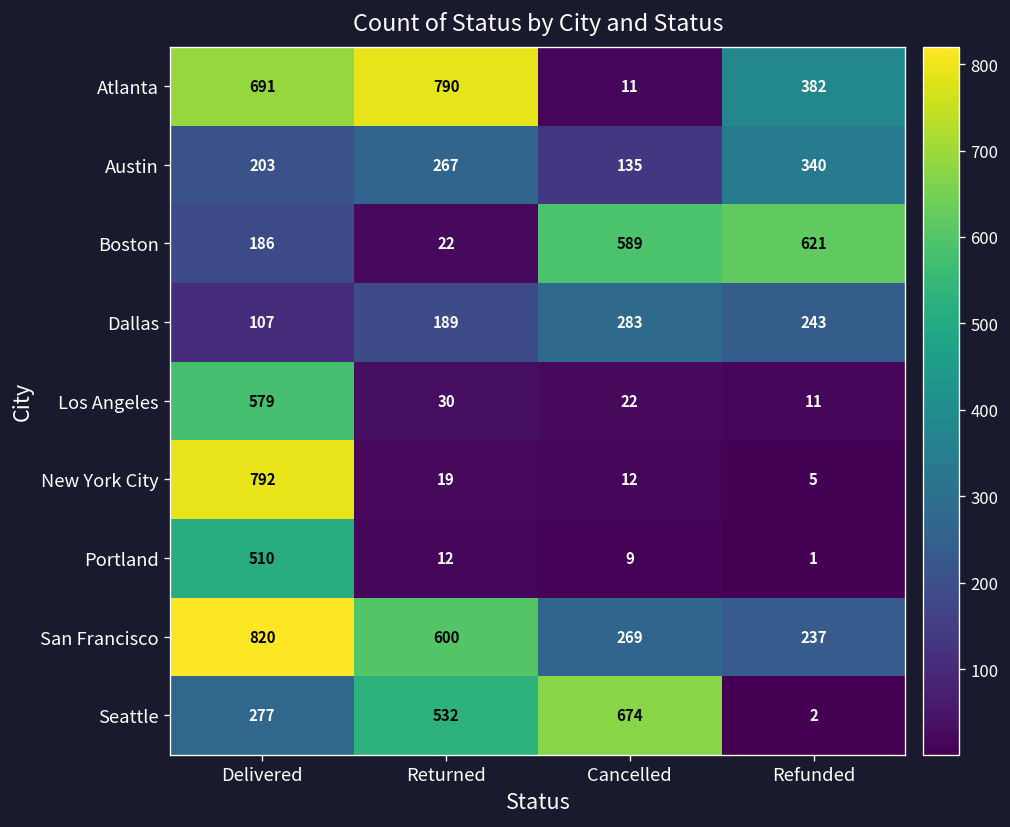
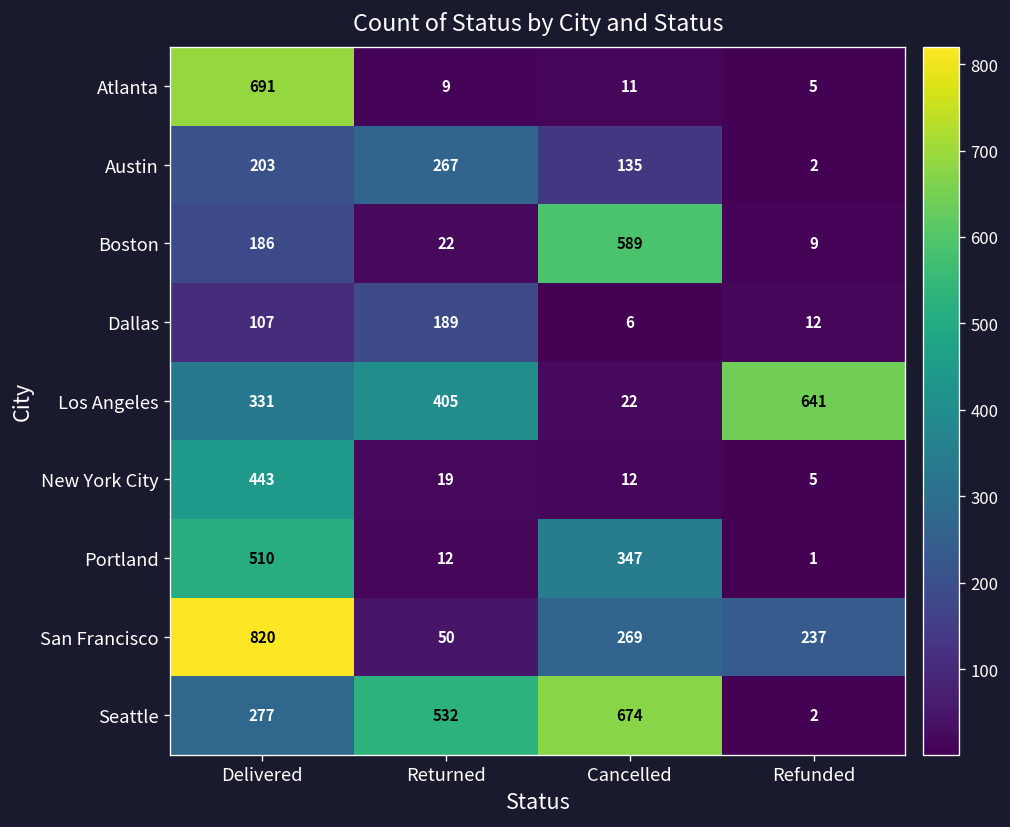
  {
    "Atlanta": {
      "Delivered": 691,
-     "Returned": 790,
+     "Returned": 9,
      "Cancelled": 11,
-     "Refunded": 382
+     "Refunded": 5
    },
    "Austin": {
      "Delivered": 203,
      "Returned": 267,
      "Cancelled": 135,
-     "Refunded": 340
+     "Refunded": 2
    },
    "Boston": {
      "Delivered": 186,
      "Returned": 22,
      "Cancelled": 589,
-     "Refunded": 621
+     "Refunded": 9
    },
    "Dallas": {
      "Delivered": 107,
      "Returned": 189,
-     "Cancelled": 283,
-     "Refunded": 243
+     "Cancelled": 6,
+     "Refunded": 12
    },
    "Los Angeles": {
-     "Delivered": 579,
-     "Returned": 30,
+     "Delivered": 331,
+     "Returned": 405,
      "Cancelled": 22,
-     "Refunded": 11
+     "Refunded": 641
    },
    "New York City": {
-     "Delivered": 792,
+     "Delivered": 443,
      "Returned": 19,
      "Cancelled": 12,
      "Refunded": 5
    },
    "Portland": {
      "Delivered": 510,
      "Returned": 12,
-     "Cancelled": 9,
+     "Cancelled": 347,
      "Refunded": 1
    },
    "San Francisco": {
      "Delivered": 820,
-     "Returned": 600,
+     "Returned": 50,
      "Cancelled": 269,
      "Refunded": 237
    },
    "Seattle": {
      "Delivered": 277,
      "Returned": 532,
      "Cancelled": 674,
      "Refunded": 2
    }
  }
